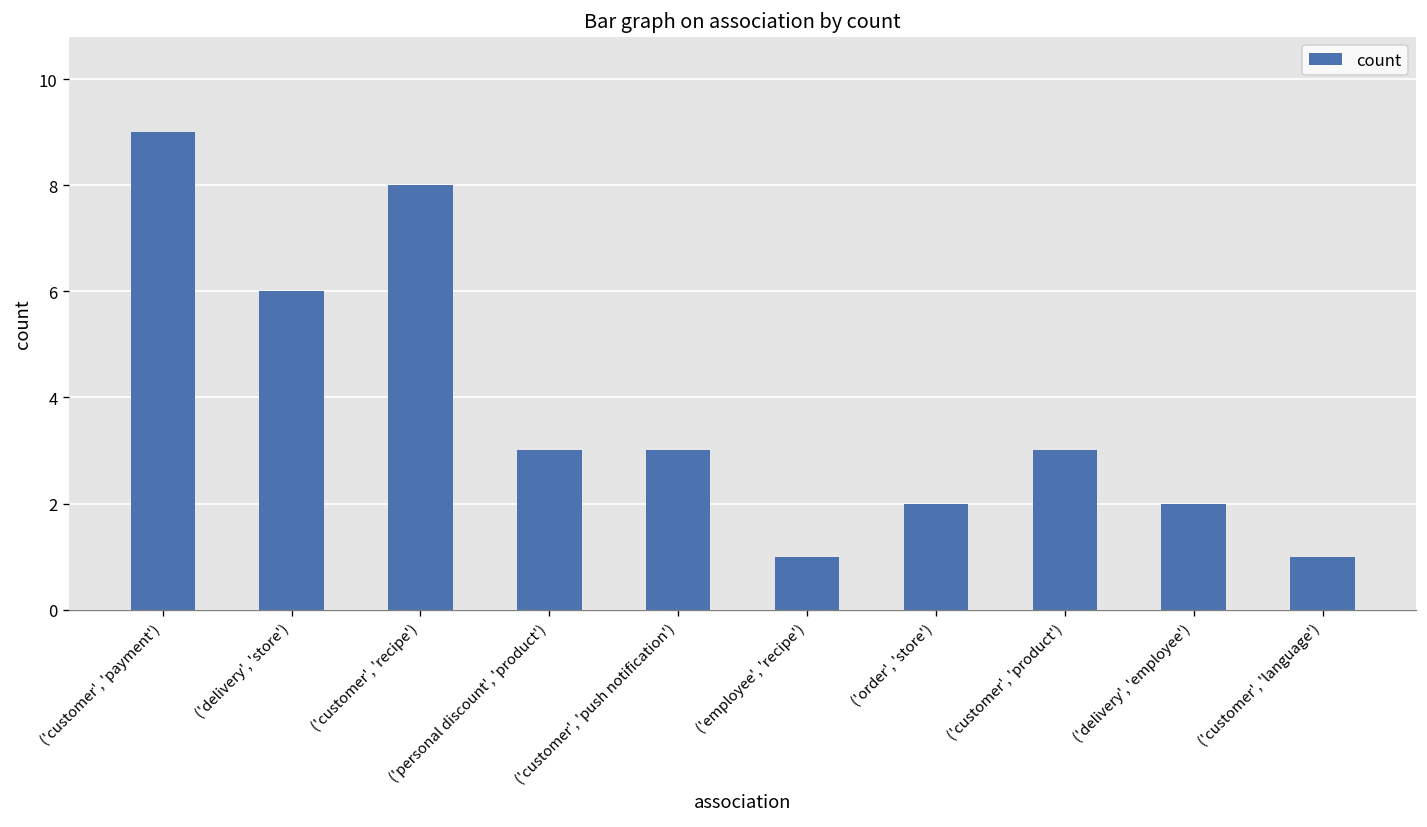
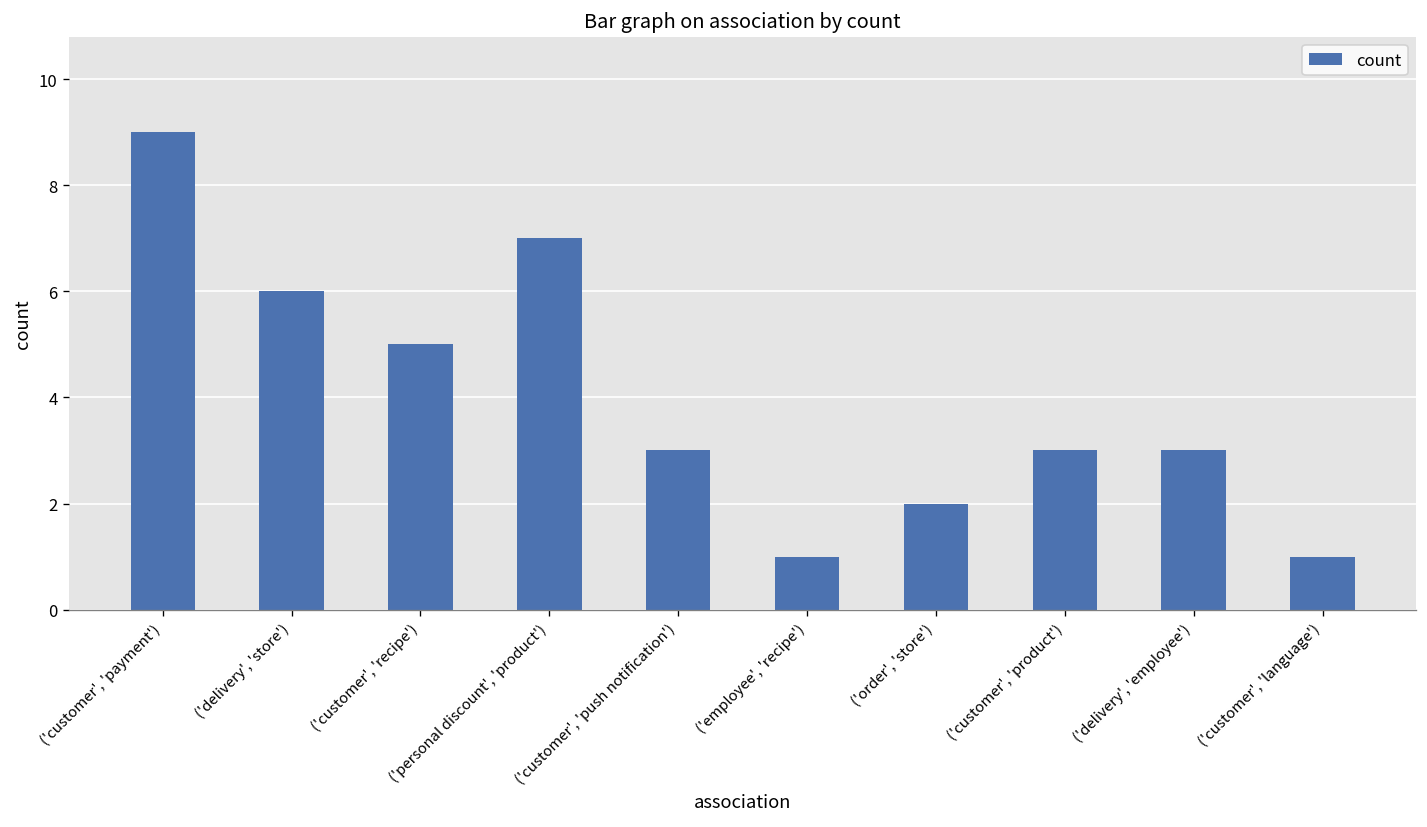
  {
    "('customer', 'payment')": 9,
    "('delivery', 'store')": 6,
-   "('customer', 'recipe')": 8,
-   "('personal discount', 'product')": 3,
+   "('customer', 'recipe')": 5,
+   "('personal discount', 'product')": 7,
    "('customer', 'push notification')": 3,
    "('employee', 'recipe')": 1,
    "('order', 'store')": 2,
    "('customer', 'product')": 3,
-   "('delivery', 'employee')": 2,
+   "('delivery', 'employee')": 3,
    "('customer', 'language')": 1
  }
